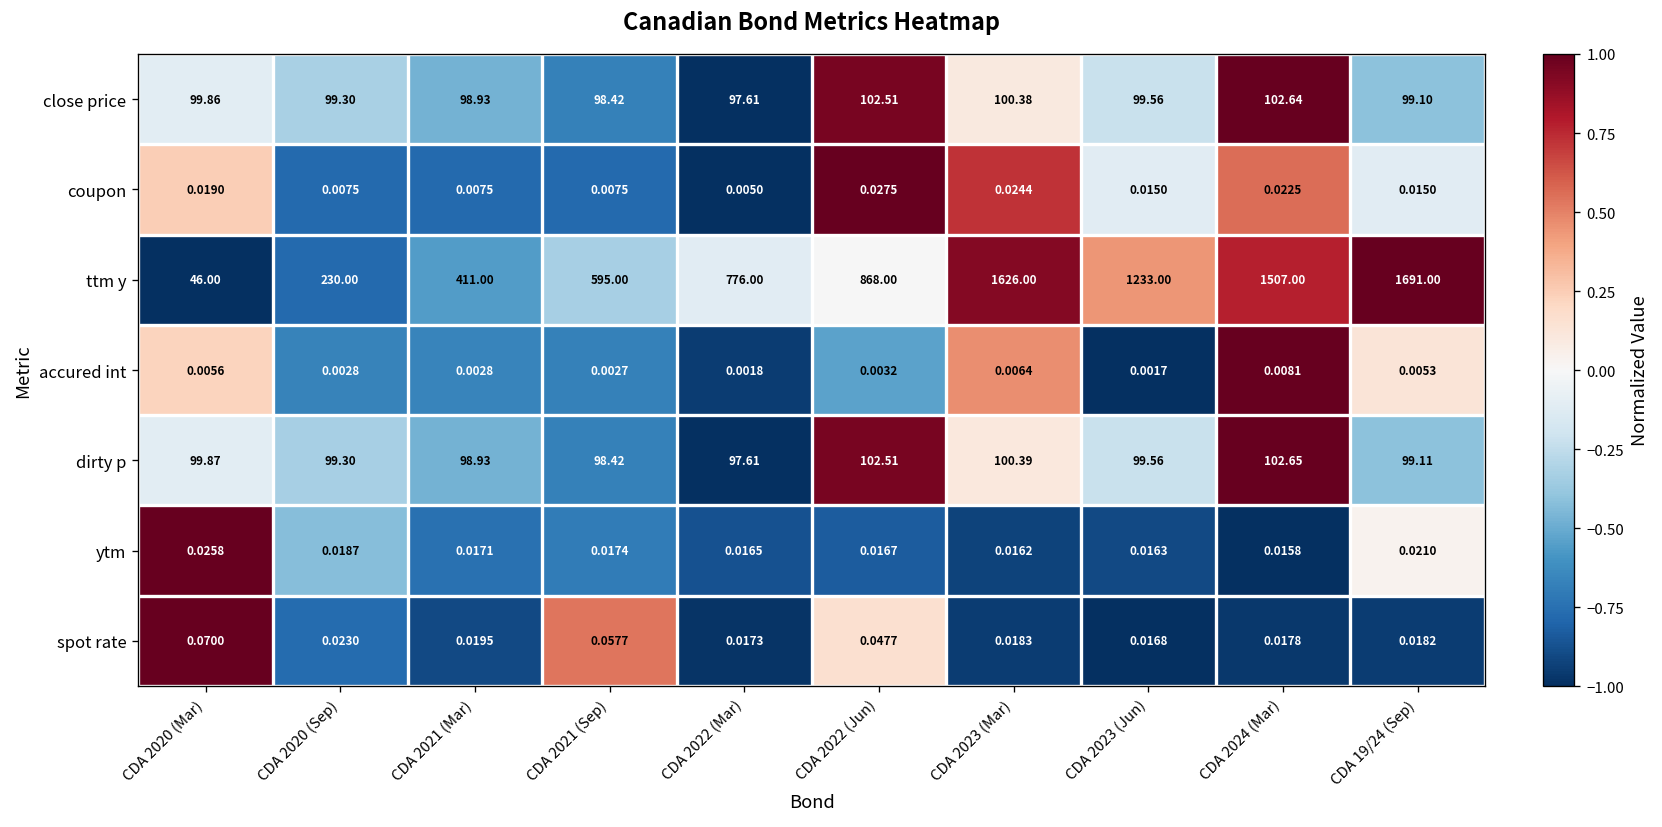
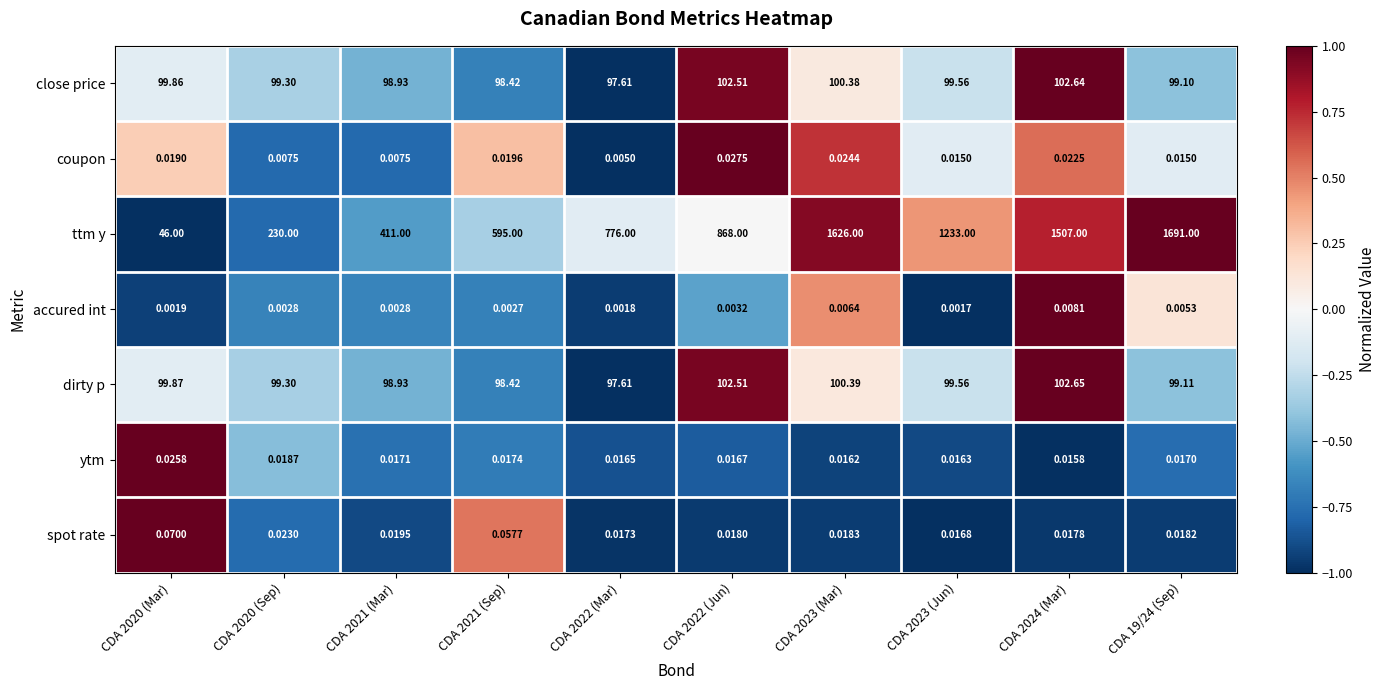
  {
    "close price": {
      "CDA 2020 (Mar)": 99.86,
      "CDA 2020 (Sep)": 99.30,
      "CDA 2021 (Mar)": 98.93,
      "CDA 2021 (Sep)": 98.42,
      "CDA 2022 (Mar)": 97.61,
      "CDA 2022 (Jun)": 102.51,
      "CDA 2023 (Mar)": 100.38,
      "CDA 2023 (Jun)": 99.56,
      "CDA 2024 (Mar)": 102.64,
      "CDA 19/24 (Sep)": 99.10
    },
    "coupon": {
      "CDA 2020 (Mar)": 0.0190,
      "CDA 2020 (Sep)": 0.0075,
      "CDA 2021 (Mar)": 0.0075,
-     "CDA 2021 (Sep)": 0.0075,
+     "CDA 2021 (Sep)": 0.0196,
      "CDA 2022 (Mar)": 0.0050,
      "CDA 2022 (Jun)": 0.0275,
      "CDA 2023 (Mar)": 0.0244,
      "CDA 2023 (Jun)": 0.0150,
      "CDA 2024 (Mar)": 0.0225,
      "CDA 19/24 (Sep)": 0.0150
    },
    "ttm y": {
      "CDA 2020 (Mar)": 46.00,
      "CDA 2020 (Sep)": 230.00,
      "CDA 2021 (Mar)": 411.00,
      "CDA 2021 (Sep)": 595.00,
      "CDA 2022 (Mar)": 776.00,
      "CDA 2022 (Jun)": 868.00,
      "CDA 2023 (Mar)": 1626.00,
      "CDA 2023 (Jun)": 1233.00,
      "CDA 2024 (Mar)": 1507.00,
      "CDA 19/24 (Sep)": 1691.00
    },
    "accured int": {
-     "CDA 2020 (Mar)": 0.0056,
+     "CDA 2020 (Mar)": 0.0019,
      "CDA 2020 (Sep)": 0.0028,
      "CDA 2021 (Mar)": 0.0028,
      "CDA 2021 (Sep)": 0.0027,
      "CDA 2022 (Mar)": 0.0018,
      "CDA 2022 (Jun)": 0.0032,
      "CDA 2023 (Mar)": 0.0064,
      "CDA 2023 (Jun)": 0.0017,
      "CDA 2024 (Mar)": 0.0081,
      "CDA 19/24 (Sep)": 0.0053
    },
    "dirty p": {
      "CDA 2020 (Mar)": 99.87,
      "CDA 2020 (Sep)": 99.30,
      "CDA 2021 (Mar)": 98.93,
      "CDA 2021 (Sep)": 98.42,
      "CDA 2022 (Mar)": 97.61,
      "CDA 2022 (Jun)": 102.51,
      "CDA 2023 (Mar)": 100.39,
      "CDA 2023 (Jun)": 99.56,
      "CDA 2024 (Mar)": 102.65,
      "CDA 19/24 (Sep)": 99.11
    },
    "ytm": {
      "CDA 2020 (Mar)": 0.0258,
      "CDA 2020 (Sep)": 0.0187,
      "CDA 2021 (Mar)": 0.0171,
      "CDA 2021 (Sep)": 0.0174,
      "CDA 2022 (Mar)": 0.0165,
      "CDA 2022 (Jun)": 0.0167,
      "CDA 2023 (Mar)": 0.0162,
      "CDA 2023 (Jun)": 0.0163,
      "CDA 2024 (Mar)": 0.0158,
-     "CDA 19/24 (Sep)": 0.0210
+     "CDA 19/24 (Sep)": 0.0170
    },
    "spot rate": {
      "CDA 2020 (Mar)": 0.0700,
      "CDA 2020 (Sep)": 0.0230,
      "CDA 2021 (Mar)": 0.0195,
      "CDA 2021 (Sep)": 0.0577,
      "CDA 2022 (Mar)": 0.0173,
-     "CDA 2022 (Jun)": 0.0477,
+     "CDA 2022 (Jun)": 0.0180,
      "CDA 2023 (Mar)": 0.0183,
      "CDA 2023 (Jun)": 0.0168,
      "CDA 2024 (Mar)": 0.0178,
      "CDA 19/24 (Sep)": 0.0182
    }
  }
